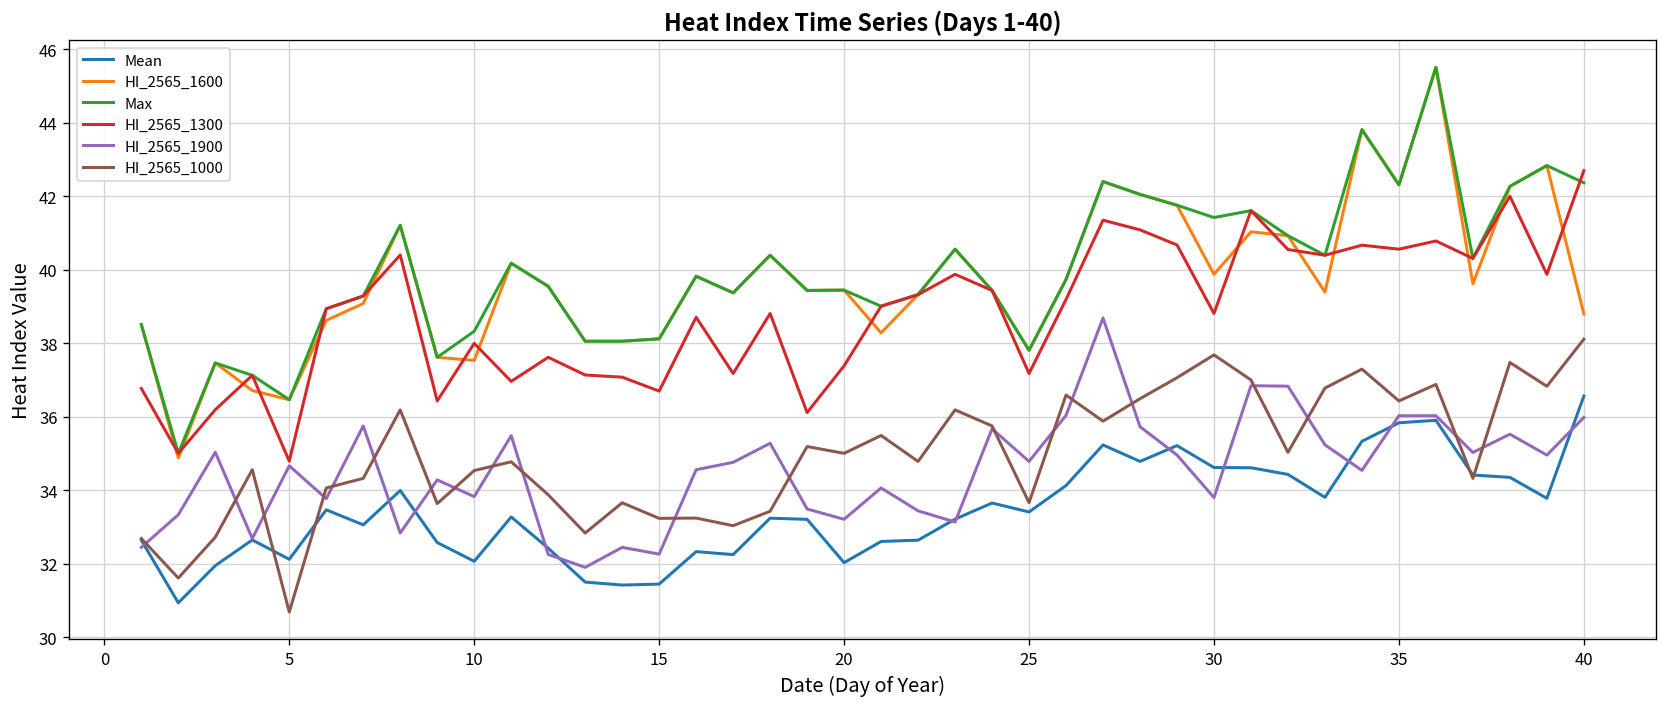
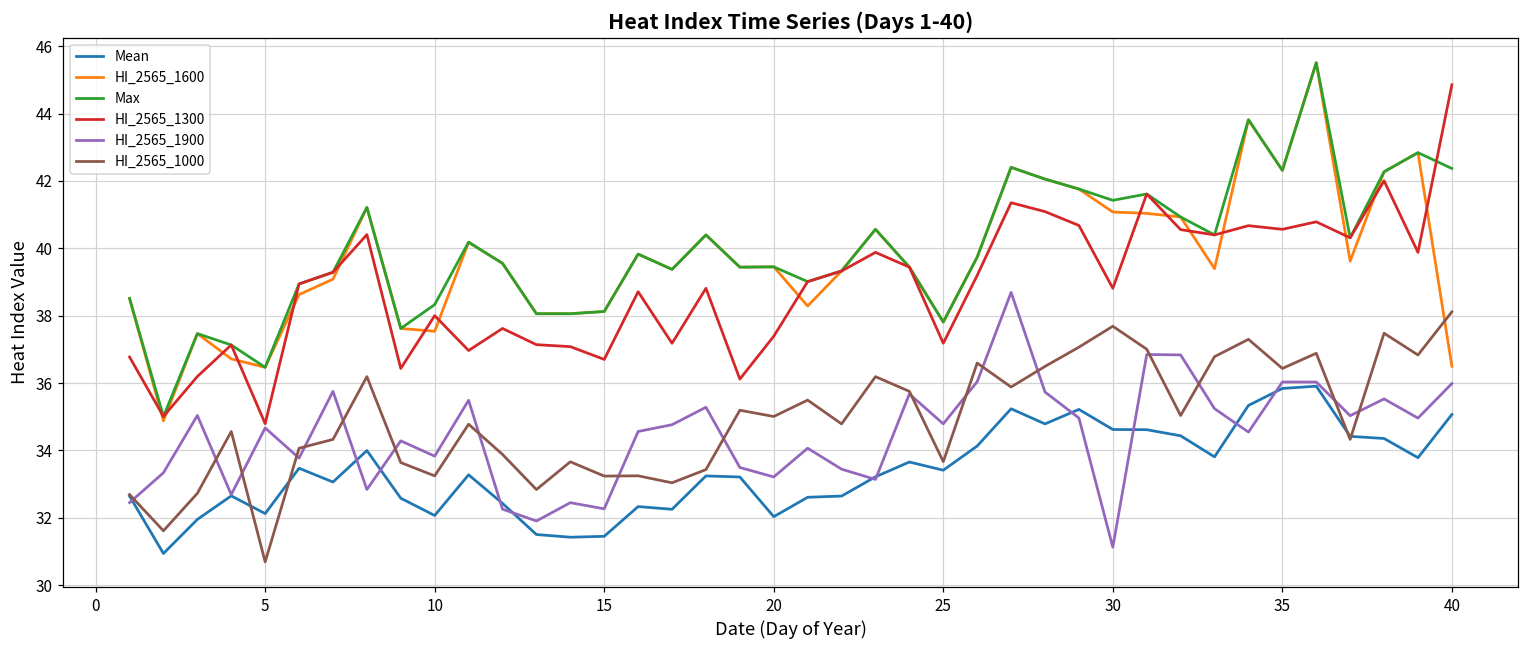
  {
    "Mean": {
      "5": 32.1,
      "10": 32.1,
      "15": 31.5,
      "20": 32.0,
      "25": 33.4,
      "30": 34.6,
      "35": 35.8,
-     "40": 36.6
+     "40": 35.1
    },
    "HI_2565_1600": {
      "10": 37.5,
-     "30": 39.9,
-     "40": 38.8
+     "30": 41.1,
+     "40": 36.5
    },
    "Max": {
      "10": 38.3,
      "30": 41.4,
      "40": 42.4
    },
    "HI_2565_1300": {
      "5": 34.8,
      "10": 38.0,
      "15": 36.7,
      "20": 37.4,
      "25": 37.2,
      "30": 38.8,
      "35": 40.6,
-     "40": 42.7
+     "40": 44.9
    },
    "HI_2565_1900": {
      "5": 34.7,
      "10": 33.8,
      "15": 32.3,
      "20": 33.2,
      "25": 34.8,
-     "30": 33.8,
+     "30": 31.1,
      "35": 36.0,
      "40": 36.0
    },
    "HI_2565_1000": {
      "5": 30.7,
-     "10": 34.5,
+     "10": 33.2,
      "15": 33.2,
      "20": 35.0,
      "25": 33.7,
      "30": 37.7,
      "35": 36.4,
      "40": 38.1
    }
  }
